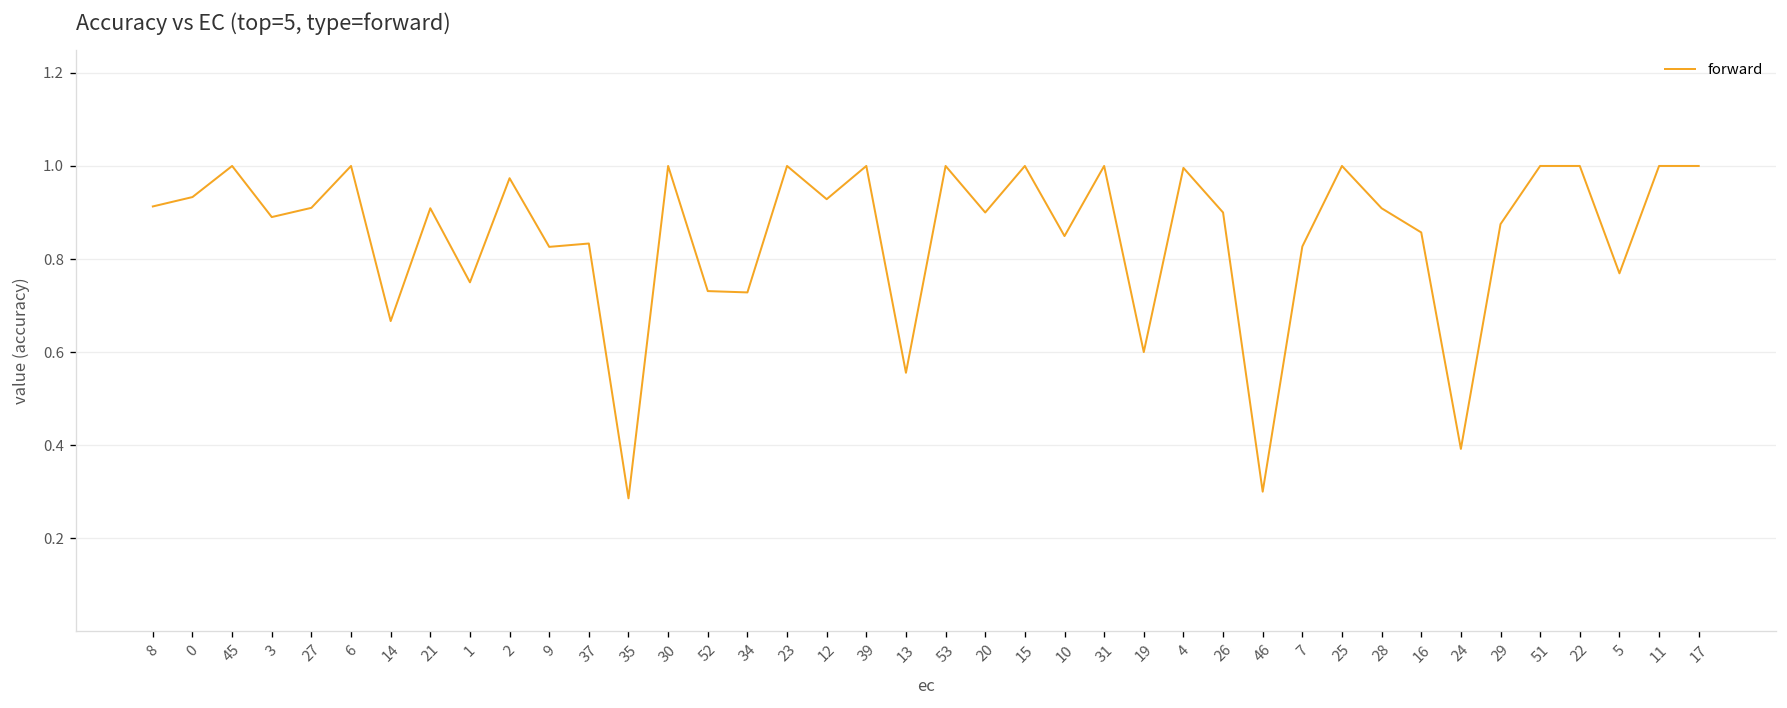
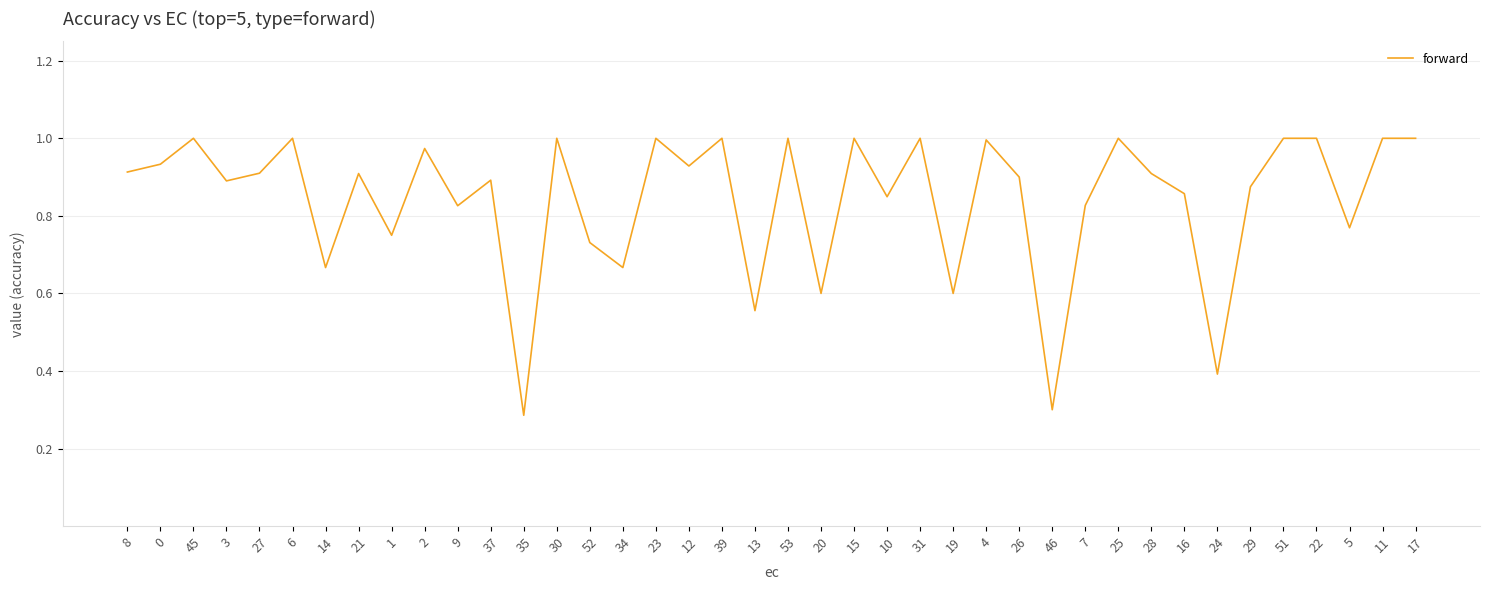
  {
    "8": 0.91,
    "0": 0.93,
    "45": 1.00,
    "3": 0.89,
    "27": 0.91,
    "6": 1.00,
    "14": 0.67,
    "21": 0.91,
    "1": 0.75,
    "2": 0.97,
    "9": 0.83,
-   "37": 0.83,
+   "37": 0.89,
    "35": 0.29,
    "30": 1.00,
    "52": 0.73,
-   "34": 0.73,
+   "34": 0.67,
    "23": 1.00,
    "12": 0.93,
    "39": 1.00,
    "13": 0.56,
    "53": 1.00,
-   "20": 0.9,
+   "20": 0.6,
    "15": 1.00,
    "10": 0.85,
    "31": 1.00,
    "19": 0.60,
    "4": 1.00,
    "26": 0.90,
    "46": 0.30,
    "7": 0.83,
    "25": 1.00,
    "28": 0.91,
    "16": 0.86,
    "24": 0.39,
    "29": 0.88,
    "51": 1.00,
    "22": 1.00,
    "5": 0.77,
    "11": 1.00,
    "17": 1.00
  }
